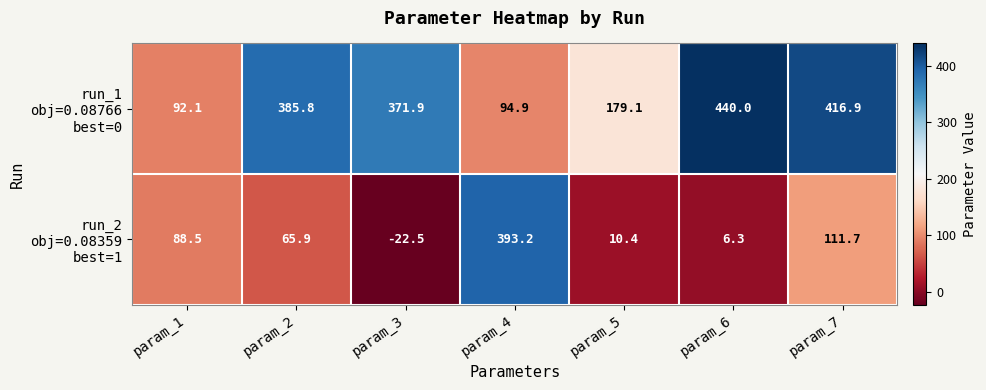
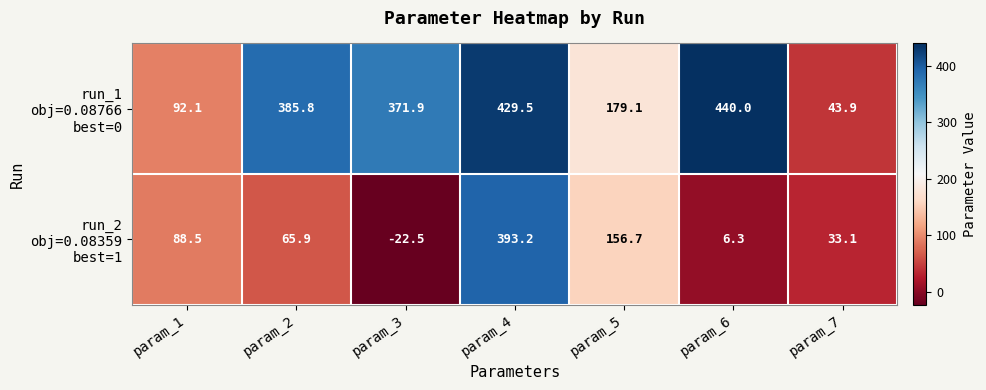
  {
    "run_1 obj=0.08766 best=0": {
      "param_1": 92.1,
      "param_2": 385.8,
      "param_3": 371.9,
-     "param_4": 94.9,
+     "param_4": 429.5,
      "param_5": 179.1,
      "param_6": 440.0,
-     "param_7": 416.9
+     "param_7": 43.9
    },
    "run_2 obj=0.08359 best=1": {
      "param_1": 88.5,
      "param_2": 65.9,
      "param_3": -22.5,
      "param_4": 393.2,
-     "param_5": 10.4,
+     "param_5": 156.7,
      "param_6": 6.3,
-     "param_7": 111.7
+     "param_7": 33.1
    }
  }
